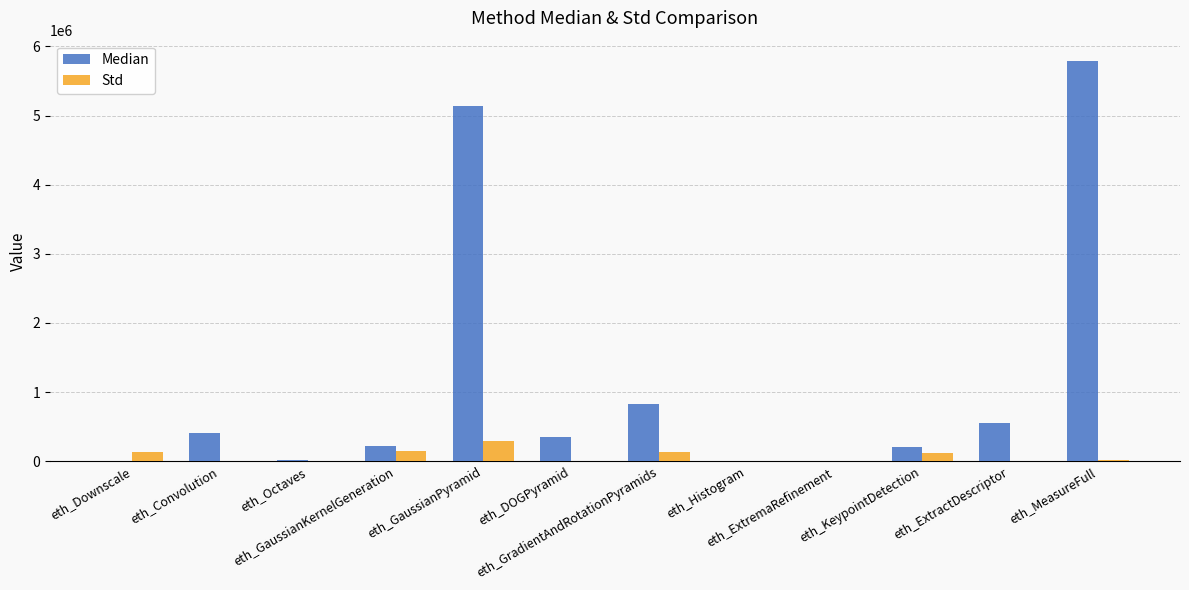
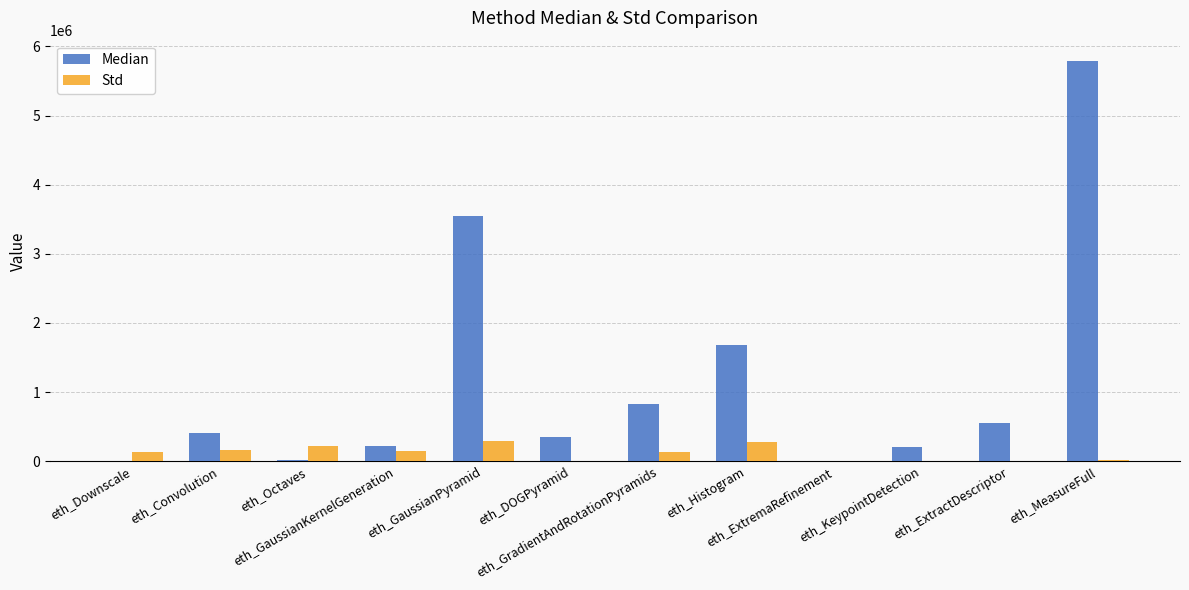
  {
    "Median": {
      "eth_Convolution": 400000,
      "eth_GaussianKernelGeneration": 200000,
-     "eth_GaussianPyramid": 5100000,
+     "eth_GaussianPyramid": 3600000,
      "eth_DOGPyramid": 400000,
      "eth_GradientAndRotationPyramids": 800000,
-     "eth_Histogram": 0,
+     "eth_Histogram": 1700000,
      "eth_ExtremaRefinement": 0,
      "eth_KeypointDetection": 200000,
      "eth_ExtractDescriptor": 600000,
      "eth_MeasureFull": 5800000
    },
    "Std": {
      "eth_Downscale": 100000,
-     "eth_Convolution": 0,
-     "eth_Octaves": 0,
+     "eth_Convolution": 200000,
+     "eth_Octaves": 200000,
      "eth_GaussianKernelGeneration": 100000,
      "eth_GaussianPyramid": 300000,
      "eth_GradientAndRotationPyramids": 100000,
-     "eth_Histogram": 0,
+     "eth_Histogram": 300000,
      "eth_ExtremaRefinement": 0,
-     "eth_KeypointDetection": 100000
+     "eth_KeypointDetection": 0
    }
  }
